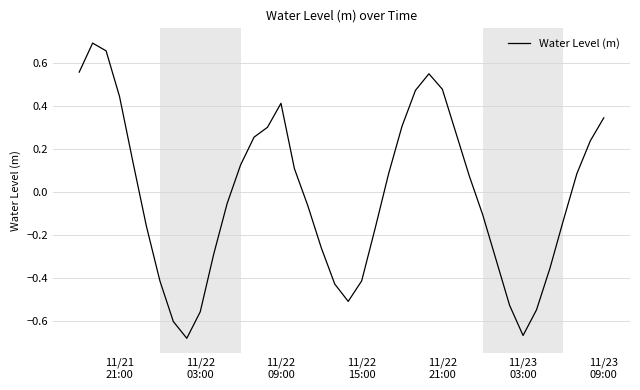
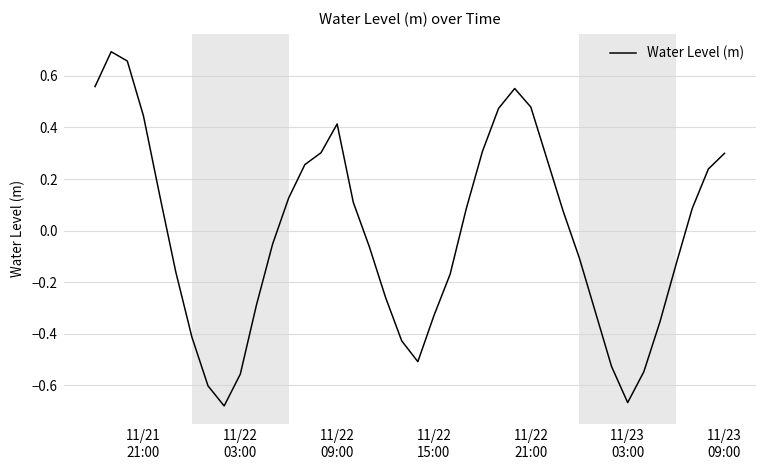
  {
    "11/21 21:00": 0.44,
    "11/22 03:00": -0.56,
    "11/22 09:00": 0.41,
-   "11/22 15:00": -0.41,
+   "11/22 15:00": -0.33,
    "11/22 21:00": 0.48,
    "11/23 03:00": -0.67,
-   "11/23 09:00": 0.35
+   "11/23 09:00": 0.30
  }
